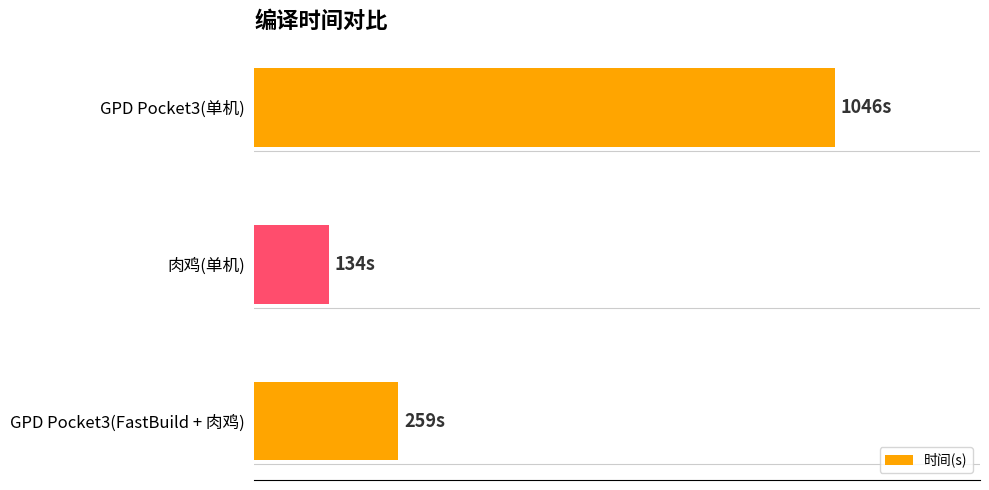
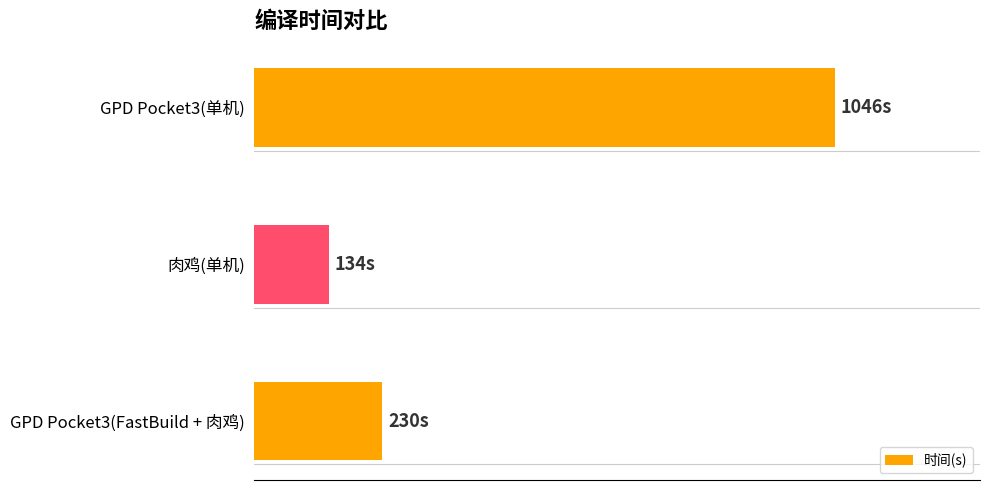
  {
    "GPD Pocket3(单机)": "1046s",
    "肉鸡(单机)": "134s",
-   "GPD Pocket3(FastBuild + 肉鸡)": "259s"
+   "GPD Pocket3(FastBuild + 肉鸡)": "230s"
  }
